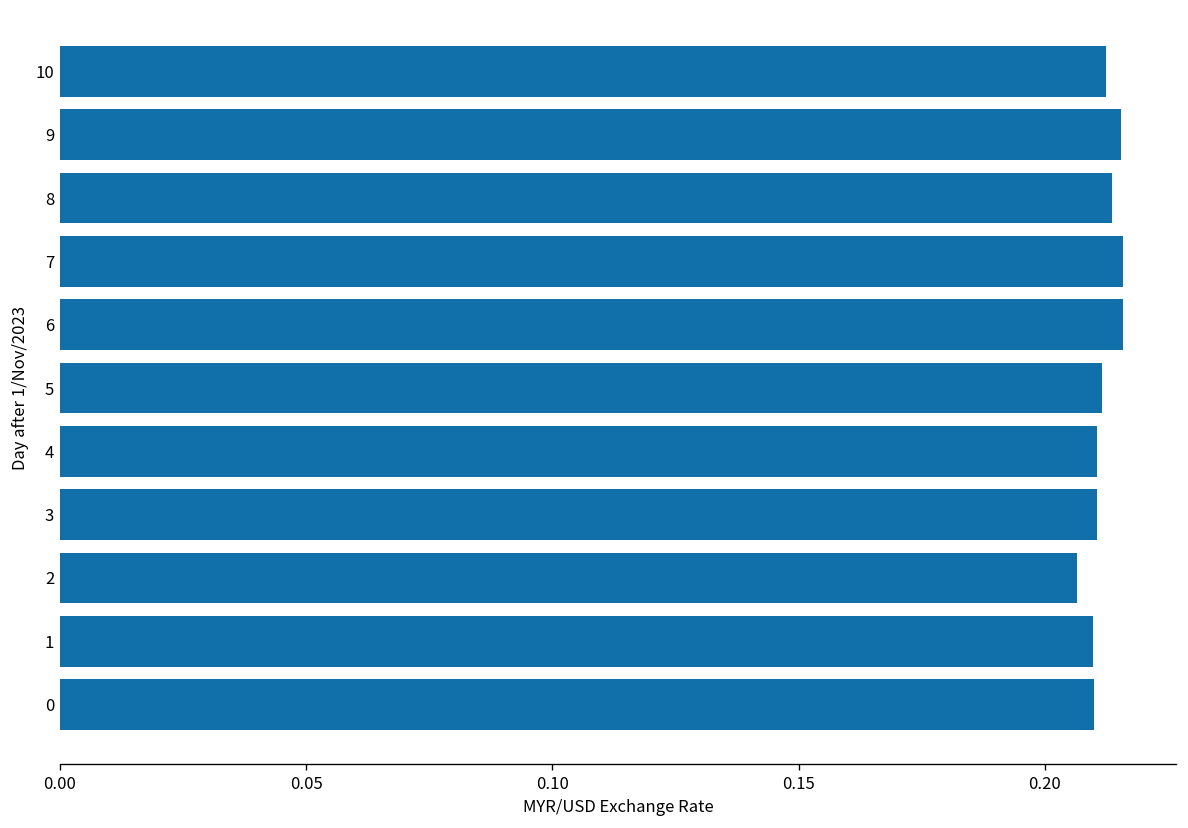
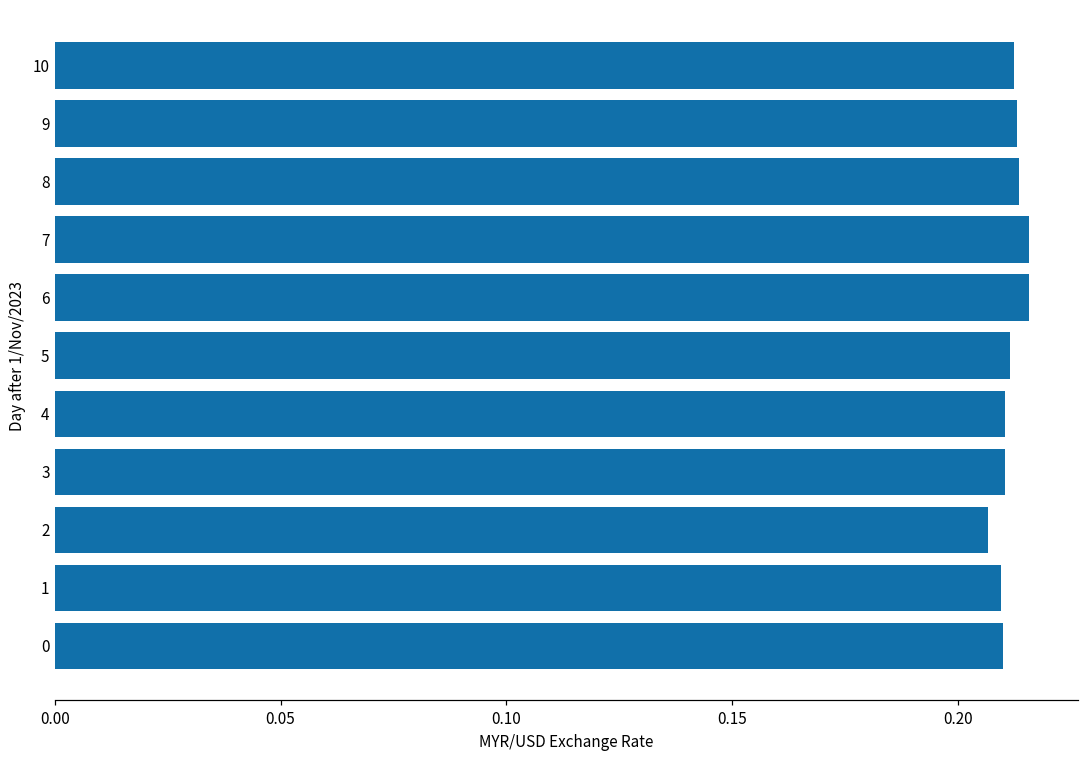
  {
    "10": 0.212,
-   "9": 0.215,
+   "9": 0.213,
    "8": 0.214,
    "7": 0.216,
    "6": 0.216,
    "5": 0.212,
    "4": 0.211,
    "3": 0.211,
    "2": 0.207,
    "1": 0.210,
    "0": 0.210
  }
